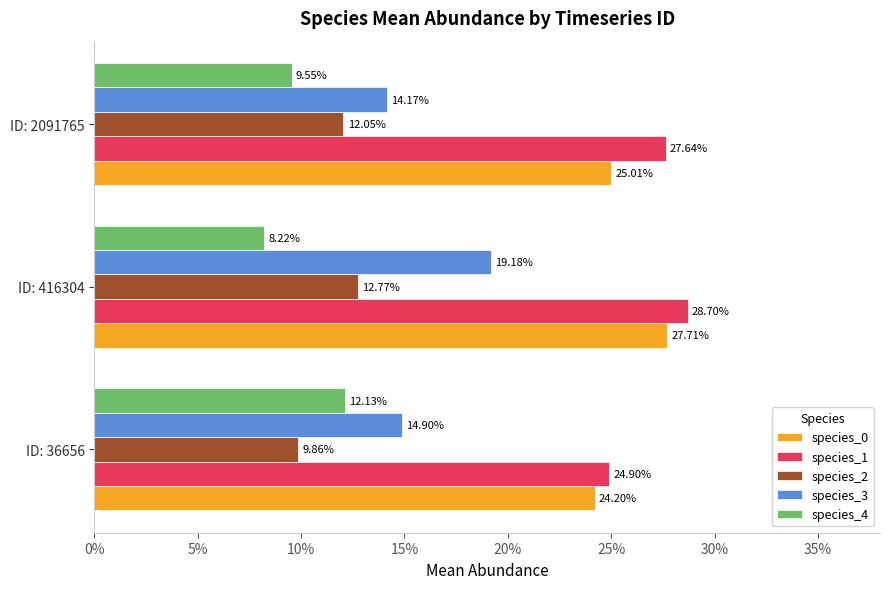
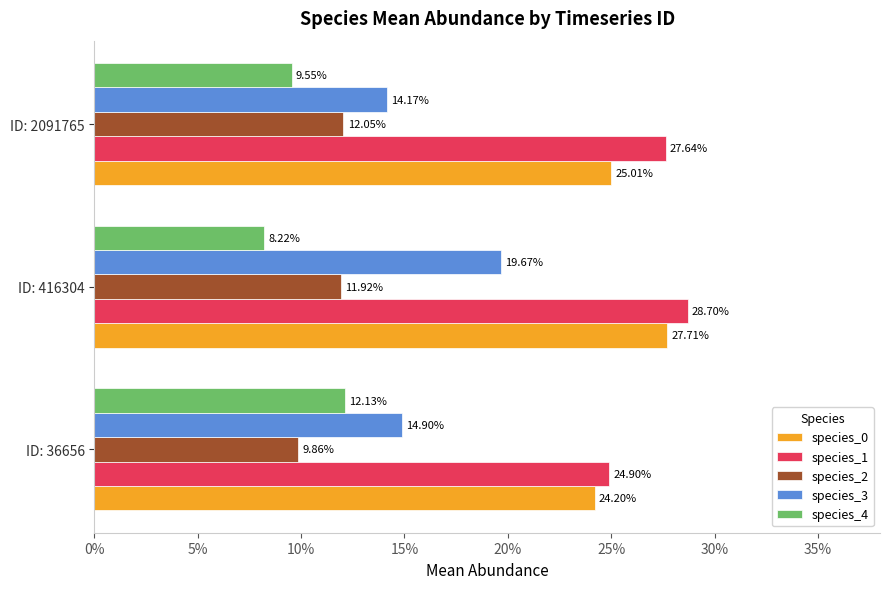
  {
    "species_0": {
      "ID: 2091765": "25.01%",
      "ID: 416304": "27.71%",
      "ID: 36656": "24.20%"
    },
    "species_1": {
      "ID: 2091765": "27.64%",
      "ID: 416304": "28.70%",
      "ID: 36656": "24.90%"
    },
    "species_2": {
      "ID: 2091765": "12.05%",
-     "ID: 416304": "12.77%",
+     "ID: 416304": "11.92%",
      "ID: 36656": "9.86%"
    },
    "species_3": {
      "ID: 2091765": "14.17%",
-     "ID: 416304": "19.18%",
+     "ID: 416304": "19.67%",
      "ID: 36656": "14.90%"
    },
    "species_4": {
      "ID: 2091765": "9.55%",
      "ID: 416304": "8.22%",
      "ID: 36656": "12.13%"
    }
  }
